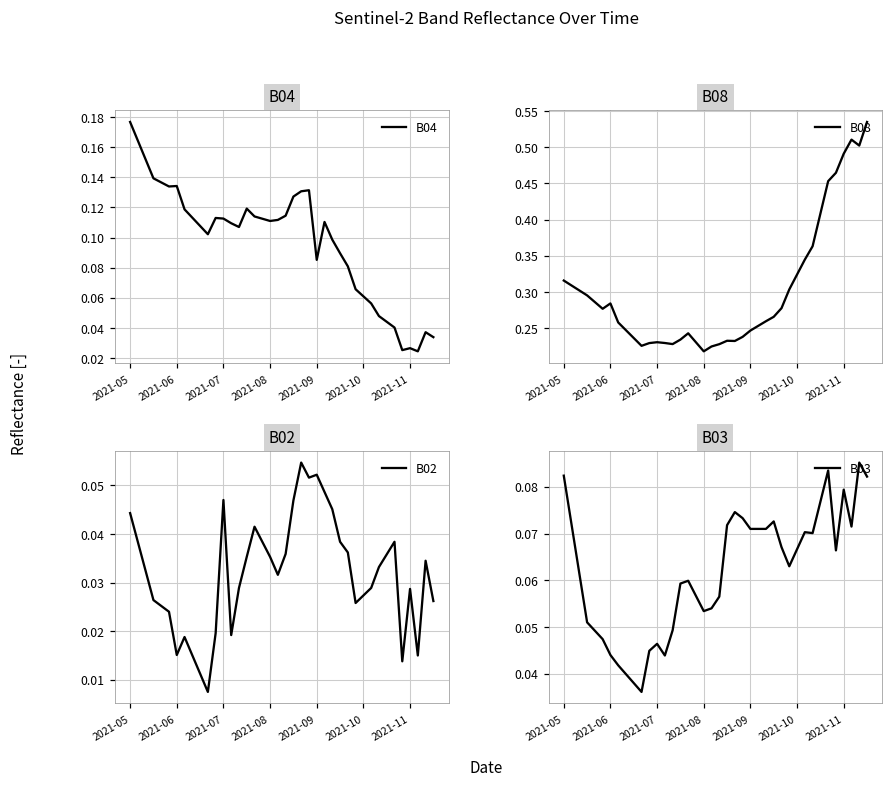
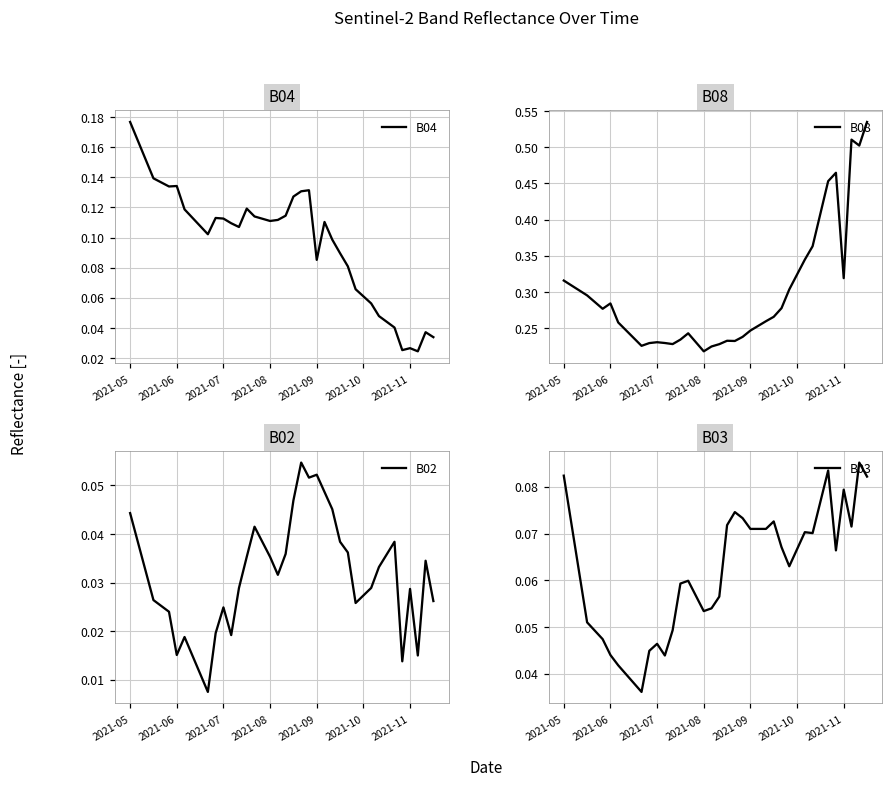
  {
    "B04": {
      "2021-05": 0.177,
      "2021-06": 0.134,
      "2021-07": 0.113,
      "2021-08": 0.111,
      "2021-09": 0.085,
      "2021-10": 0.061,
      "2021-11": 0.027
    },
    "B08": {
      "2021-05": 0.32,
      "2021-06": 0.28,
      "2021-07": 0.23,
      "2021-08": 0.22,
      "2021-09": 0.25,
      "2021-10": 0.32,
-     "2021-11": 0.49
+     "2021-11": 0.32
    },
    "B02": {
      "2021-05": 0.044,
      "2021-06": 0.015,
-     "2021-07": 0.047,
+     "2021-07": 0.025,
      "2021-08": 0.035,
      "2021-09": 0.052,
      "2021-10": 0.027,
      "2021-11": 0.029
    },
    "B03": {
      "2021-05": 0.082,
      "2021-06": 0.044,
      "2021-07": 0.046,
      "2021-08": 0.053,
      "2021-09": 0.071,
      "2021-10": 0.067,
      "2021-11": 0.079
    }
  }
